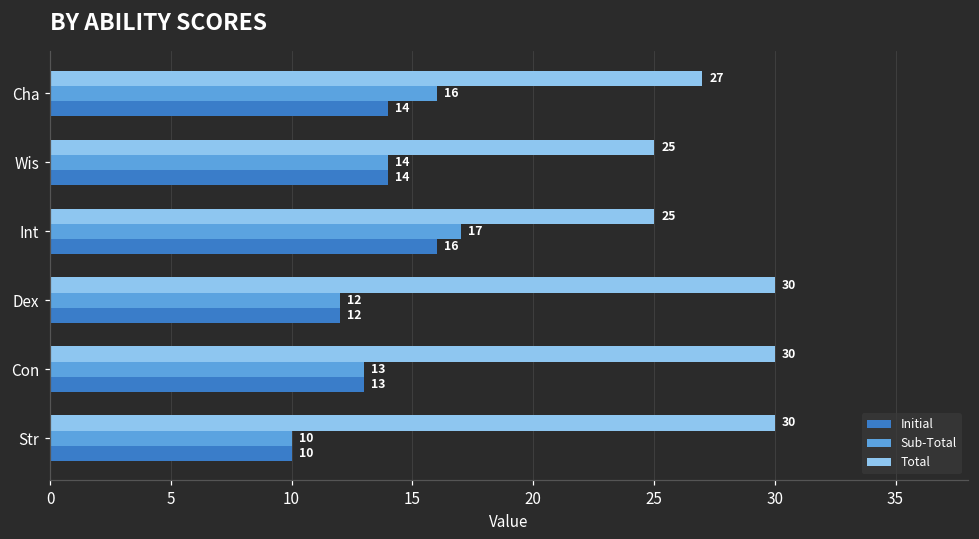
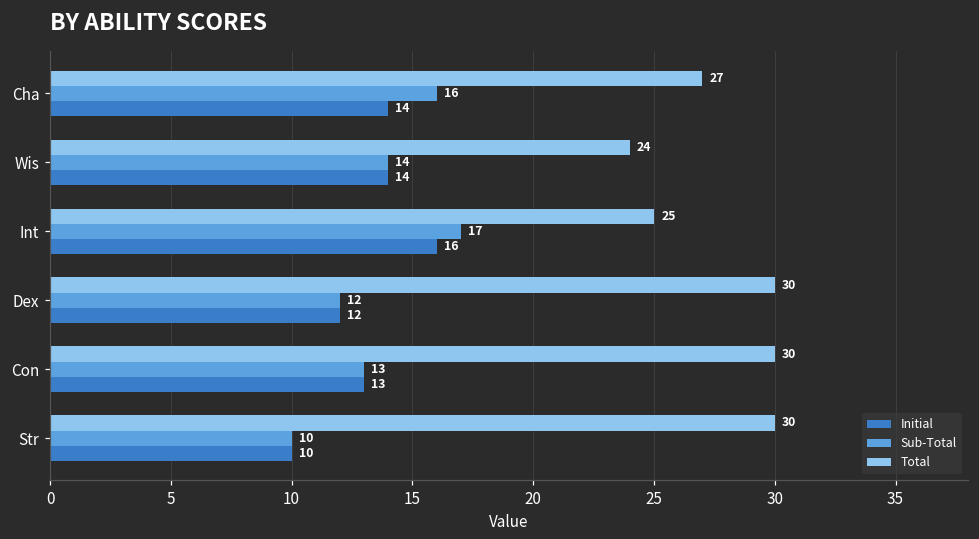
  {
    "Total": {
      "Cha": 27,
-     "Wis": 25,
+     "Wis": 24,
      "Int": 25,
      "Dex": 30,
      "Con": 30,
      "Str": 30
    }
  }
